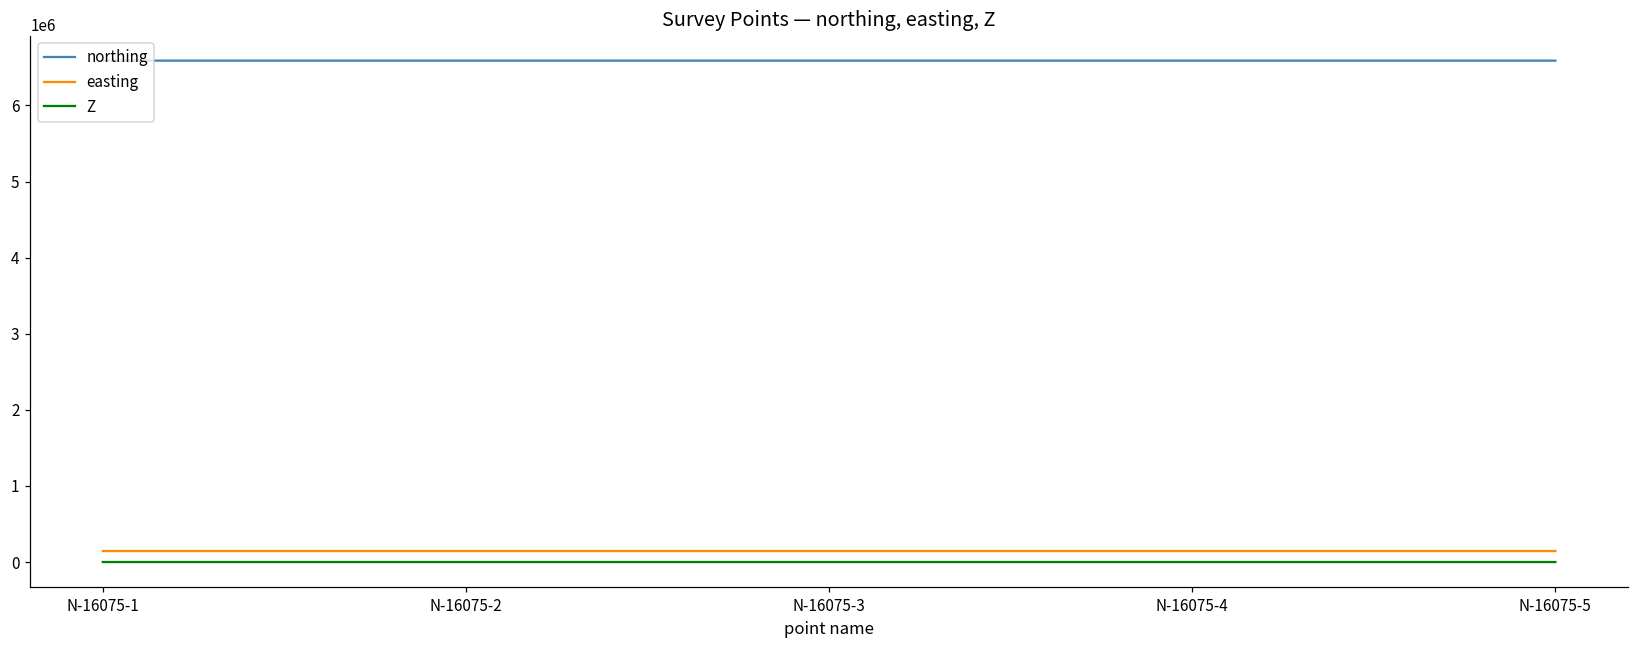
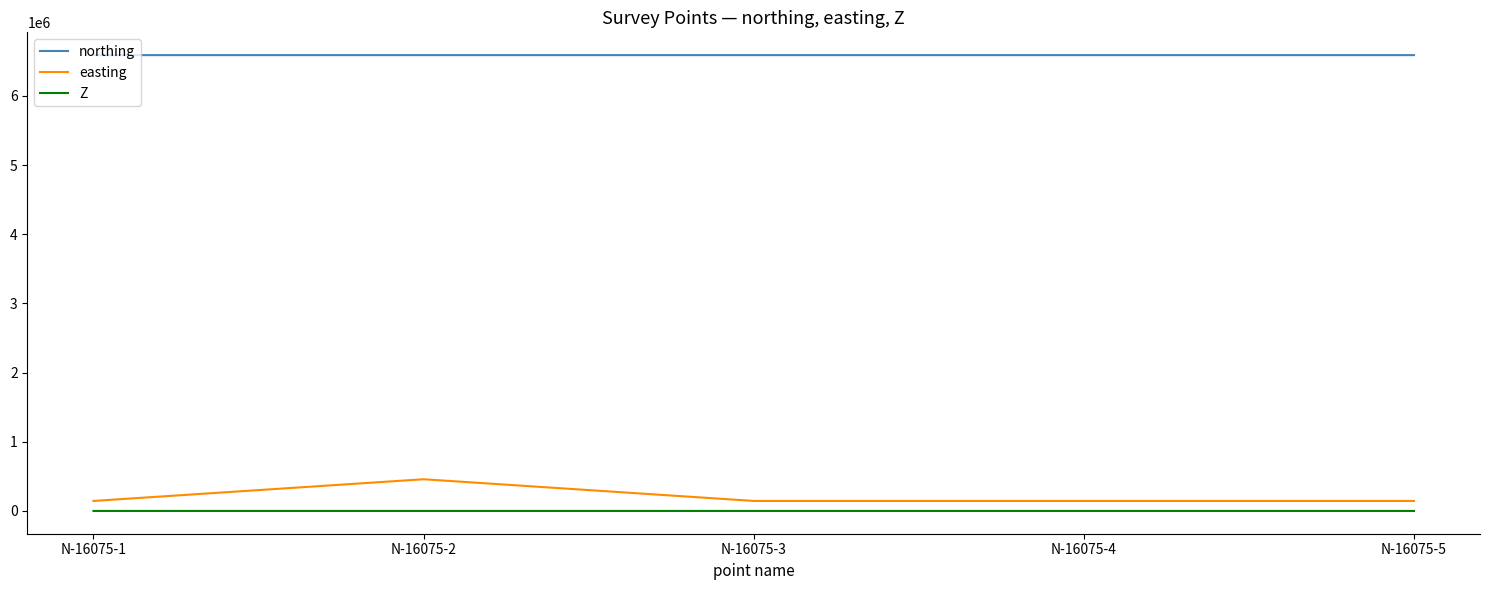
  {
    "northing": {
      "N-16075-2": 6600000,
      "N-16075-3": 6600000,
      "N-16075-4": 6600000,
      "N-16075-5": 6600000
    },
    "easting": {
      "N-16075-1": 100000,
-     "N-16075-2": 100000,
+     "N-16075-2": 500000,
      "N-16075-3": 100000,
      "N-16075-4": 100000,
      "N-16075-5": 100000
    },
    "Z": {
      "N-16075-1": 0,
      "N-16075-2": 0,
      "N-16075-3": 0,
      "N-16075-4": 0,
      "N-16075-5": 0
    }
  }
